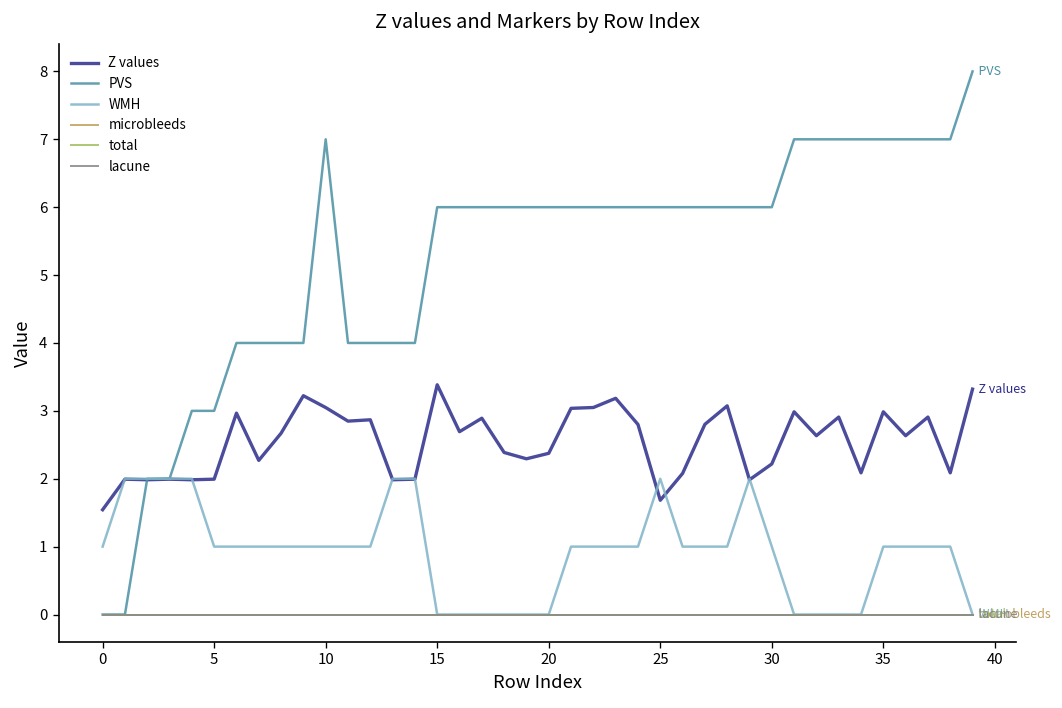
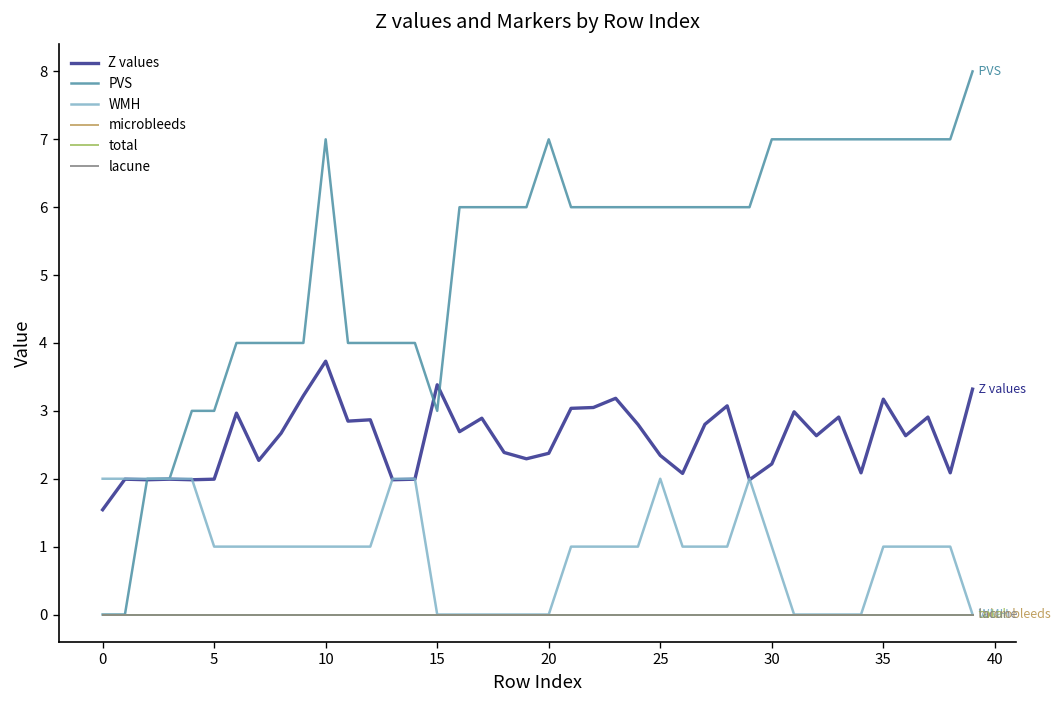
  {
    "Z values": {
      "0": 1.5,
      "5": 2.0,
-     "10": 3.0,
+     "10": 3.7,
      "15": 3.4,
      "20": 2.4,
-     "25": 1.7,
+     "25": 2.3,
      "30": 2.2,
-     "35": 3.0
+     "35": 3.2
    },
    "PVS": {
      "5": 3,
      "10": 7,
-     "15": 6,
-     "20": 6,
+     "15": 3,
+     "20": 7,
      "25": 6,
-     "30": 6,
+     "30": 7,
      "35": 7
    },
    "WMH": {
-     "0": 1,
+     "0": 2,
      "5": 1,
      "10": 1,
      "25": 2,
      "30": 1,
      "35": 1
    },
    "lacune": {
      "5": 0.0,
      "10": 0.0,
      "25": 0.0,
      "30": 0.0,
      "35": 0.0
    }
  }
